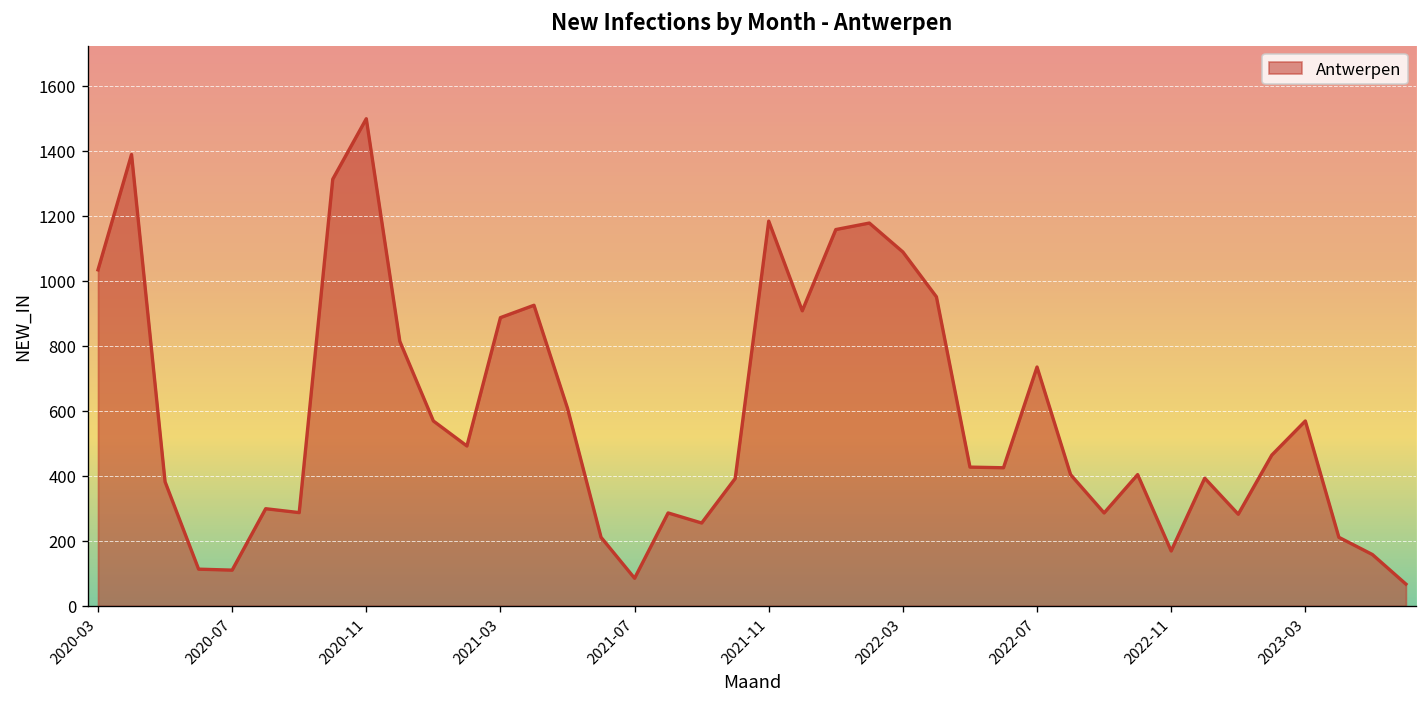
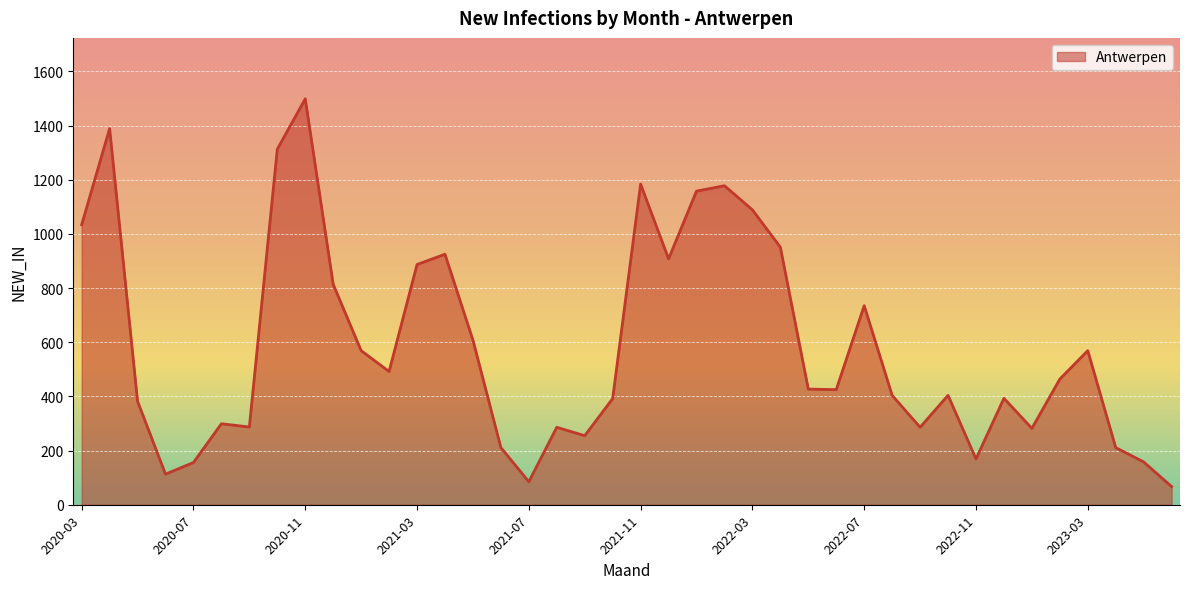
  {
    "2020-03": 1030,
-   "2020-07": 110,
+   "2020-07": 160,
    "2020-11": 1500,
    "2021-03": 890,
    "2021-07": 90,
    "2021-11": 1180,
    "2022-03": 1090,
    "2022-07": 740,
    "2022-11": 170,
    "2023-03": 570
  }
